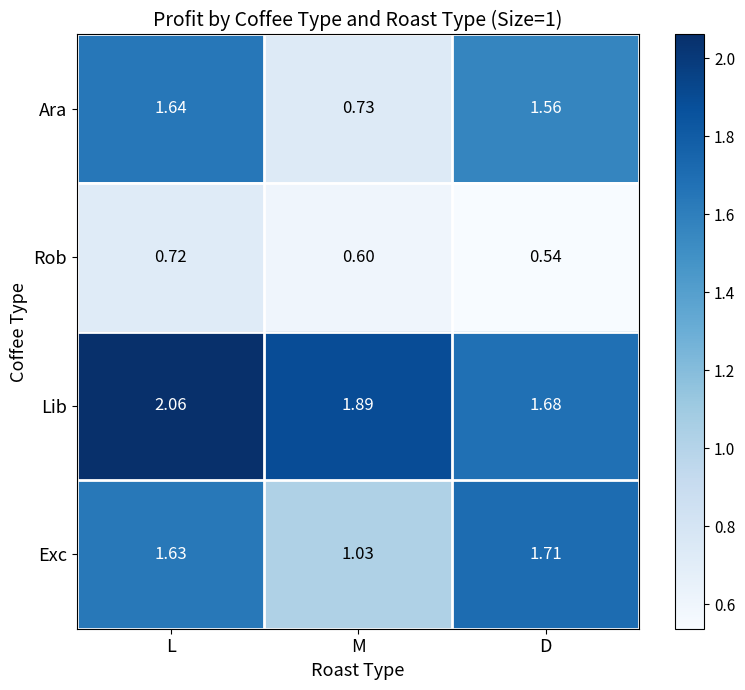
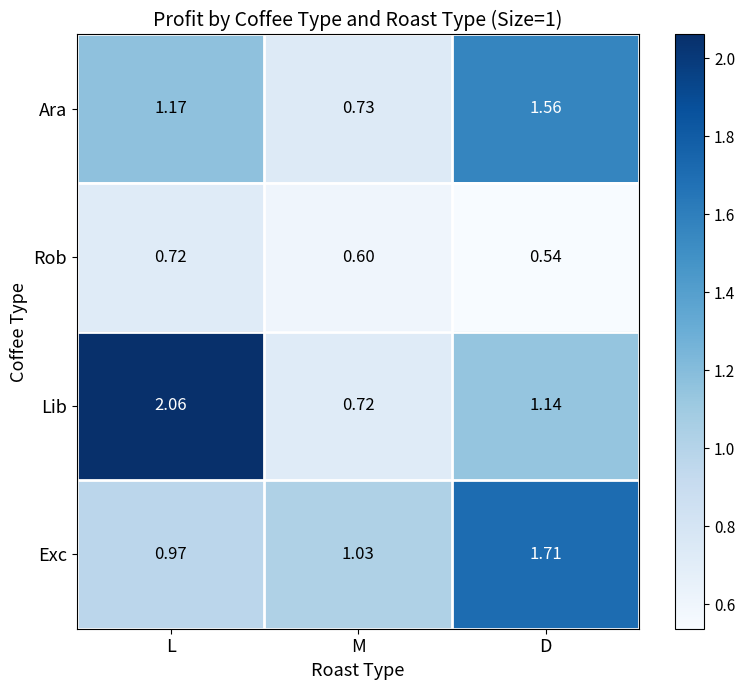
  {
    "Ara": {
-     "L": 1.64,
+     "L": 1.17,
      "M": 0.73,
      "D": 1.56
    },
    "Rob": {
      "L": 0.72,
      "M": 0.60,
      "D": 0.54
    },
    "Lib": {
      "L": 2.06,
-     "M": 1.89,
-     "D": 1.68
+     "M": 0.72,
+     "D": 1.14
    },
    "Exc": {
-     "L": 1.63,
+     "L": 0.97,
      "M": 1.03,
      "D": 1.71
    }
  }
